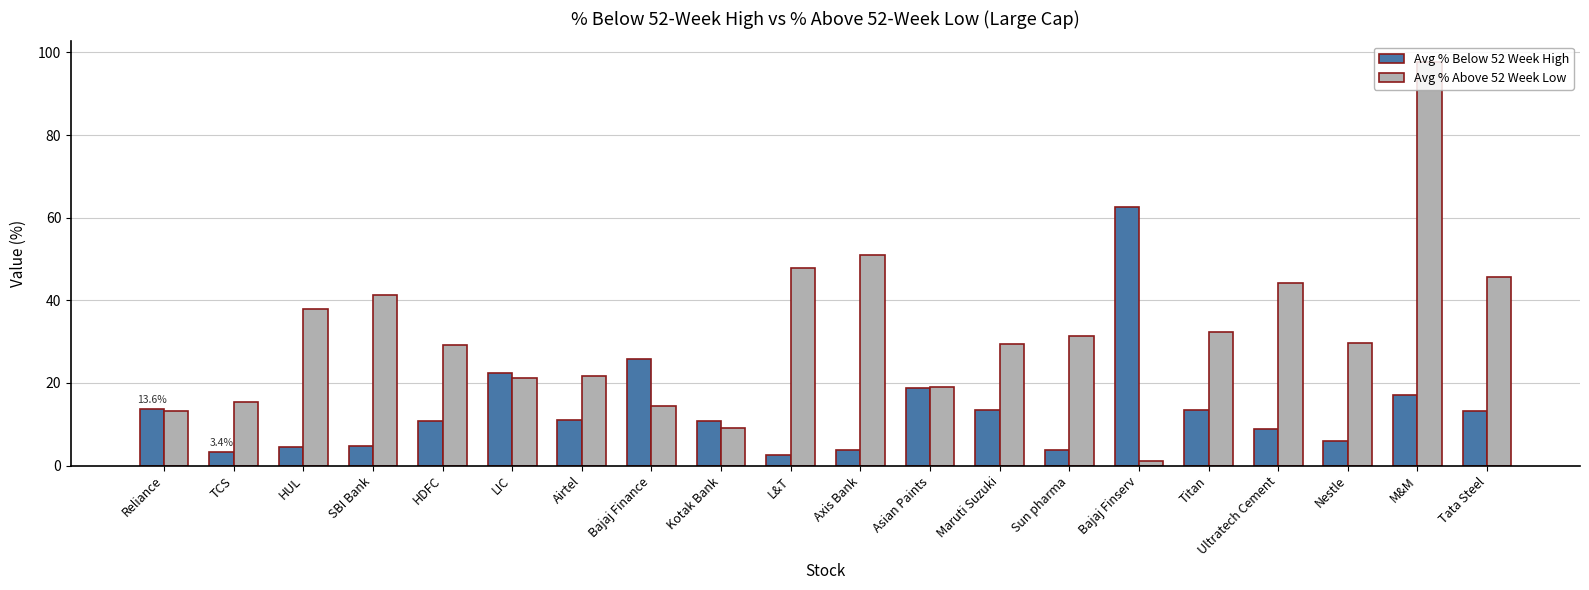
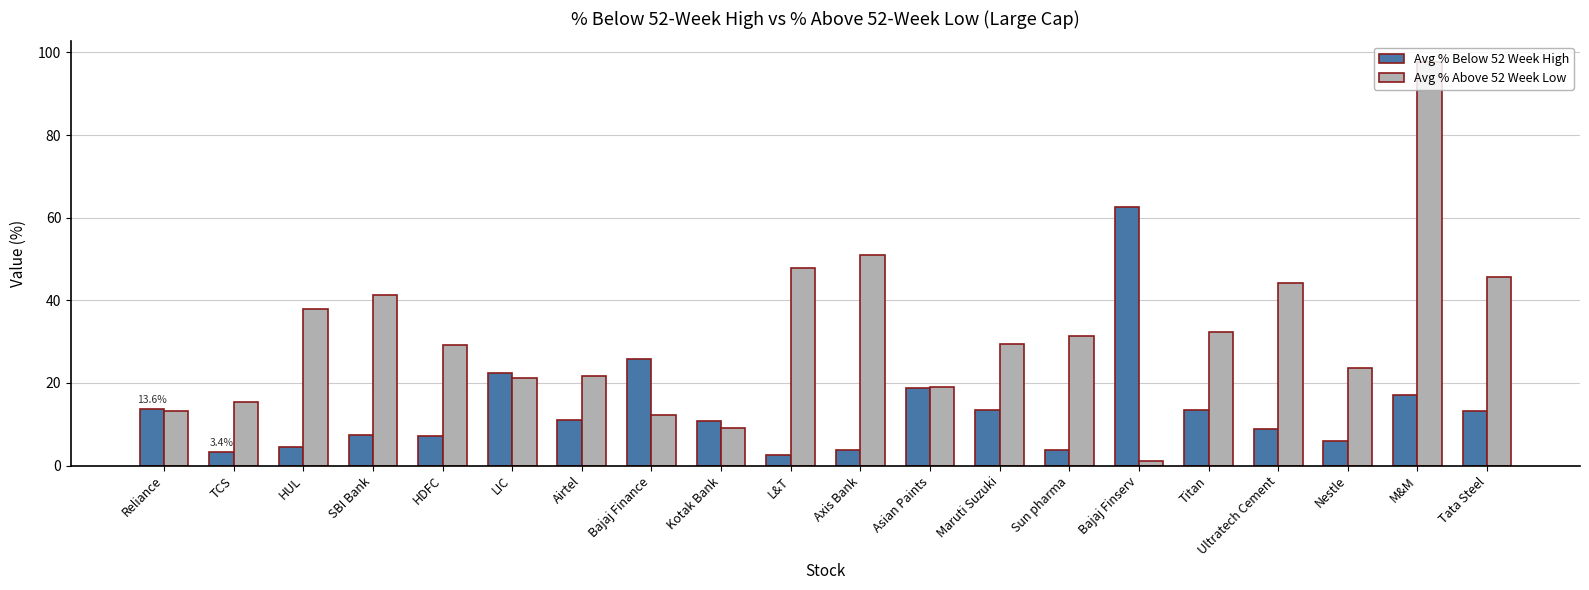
  {
    "Avg % Below 52 Week High": {
      "HUL": 4,
-     "SBI Bank": 5,
-     "HDFC": 11,
+     "SBI Bank": 7,
+     "HDFC": 7,
      "LIC": 23,
      "Airtel": 11,
      "Bajaj Finance": 26,
      "Kotak Bank": 11,
      "L&T": 3,
      "Axis Bank": 4,
      "Asian Paints": 19,
      "Maruti Suzuki": 13,
      "Sun pharma": 4,
      "Bajaj Finserv": 63,
      "Titan": 13,
      "Ultratech Cement": 9,
      "Nestle": 6,
      "M&M": 17,
      "Tata Steel": 13
    },
    "Avg % Above 52 Week Low": {
      "Reliance": 13,
      "TCS": 15,
      "HUL": 38,
      "SBI Bank": 41,
      "HDFC": 29,
      "LIC": 21,
      "Airtel": 22,
-     "Bajaj Finance": 14,
+     "Bajaj Finance": 12,
      "Kotak Bank": 9,
      "L&T": 48,
      "Axis Bank": 51,
      "Asian Paints": 19,
      "Maruti Suzuki": 29,
      "Sun pharma": 31,
      "Bajaj Finserv": 1,
      "Titan": 32,
      "Ultratech Cement": 44,
-     "Nestle": 30,
+     "Nestle": 24,
      "Tata Steel": 46
    }
  }
